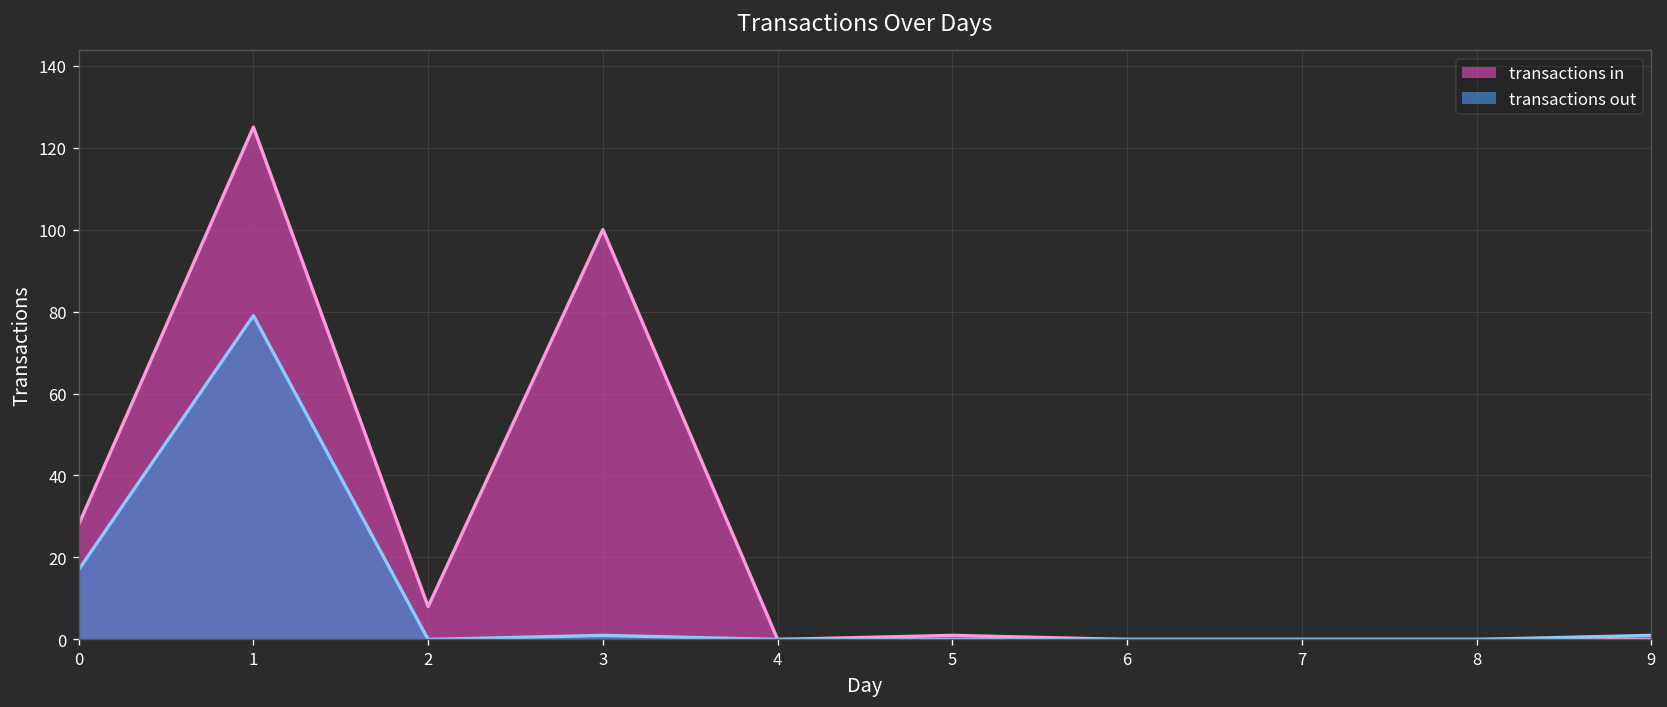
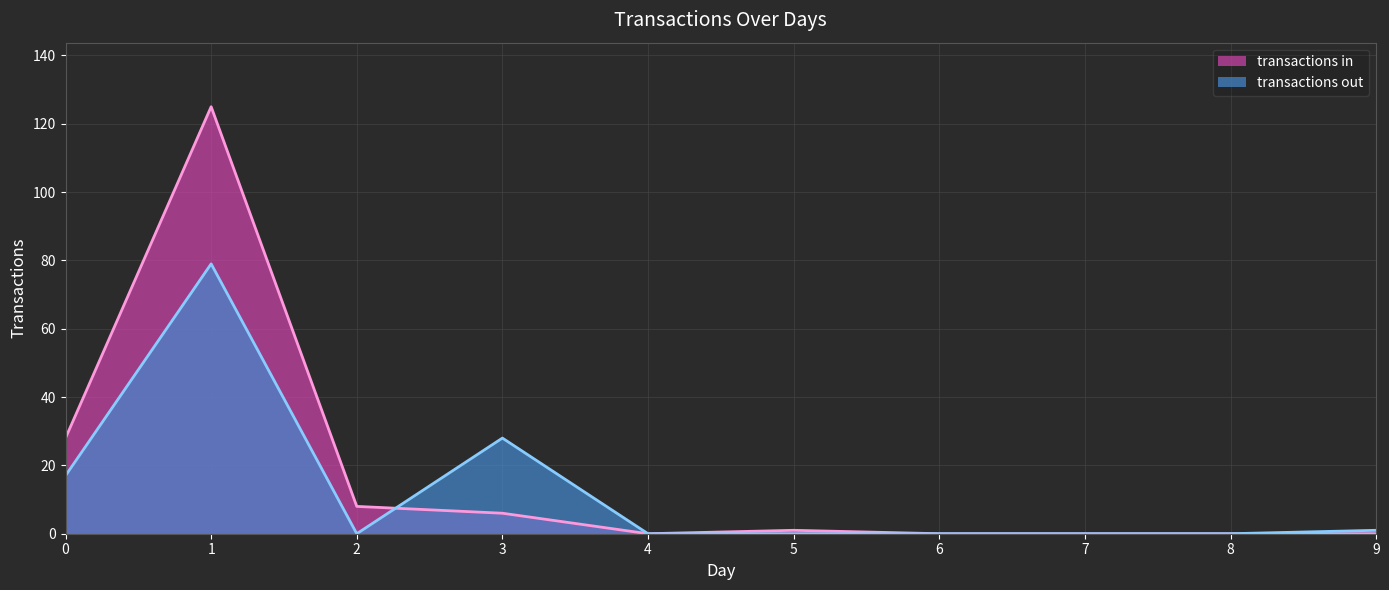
  {
    "transactions in": {
      "0": 28,
      "1": 125,
      "2": 8,
-     "3": 100,
+     "3": 6,
      "5": 1,
      "9": 0
    },
    "transactions out": {
      "0": 17,
      "1": 79,
      "2": 0,
-     "3": 1,
+     "3": 28,
      "5": 0,
      "9": 1
    }
  }
